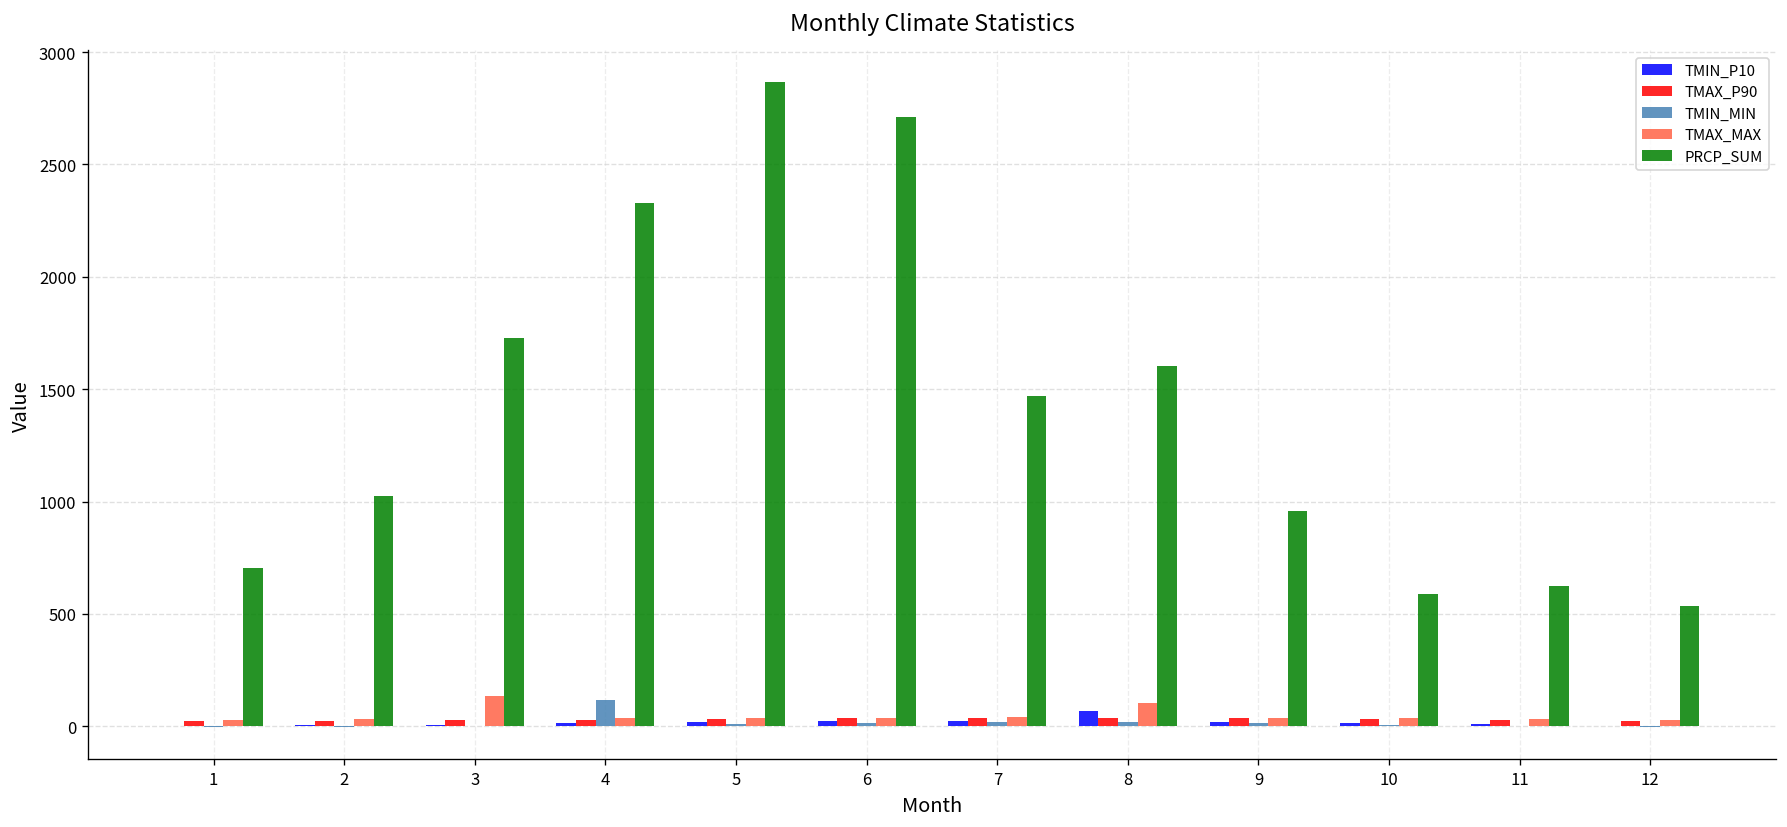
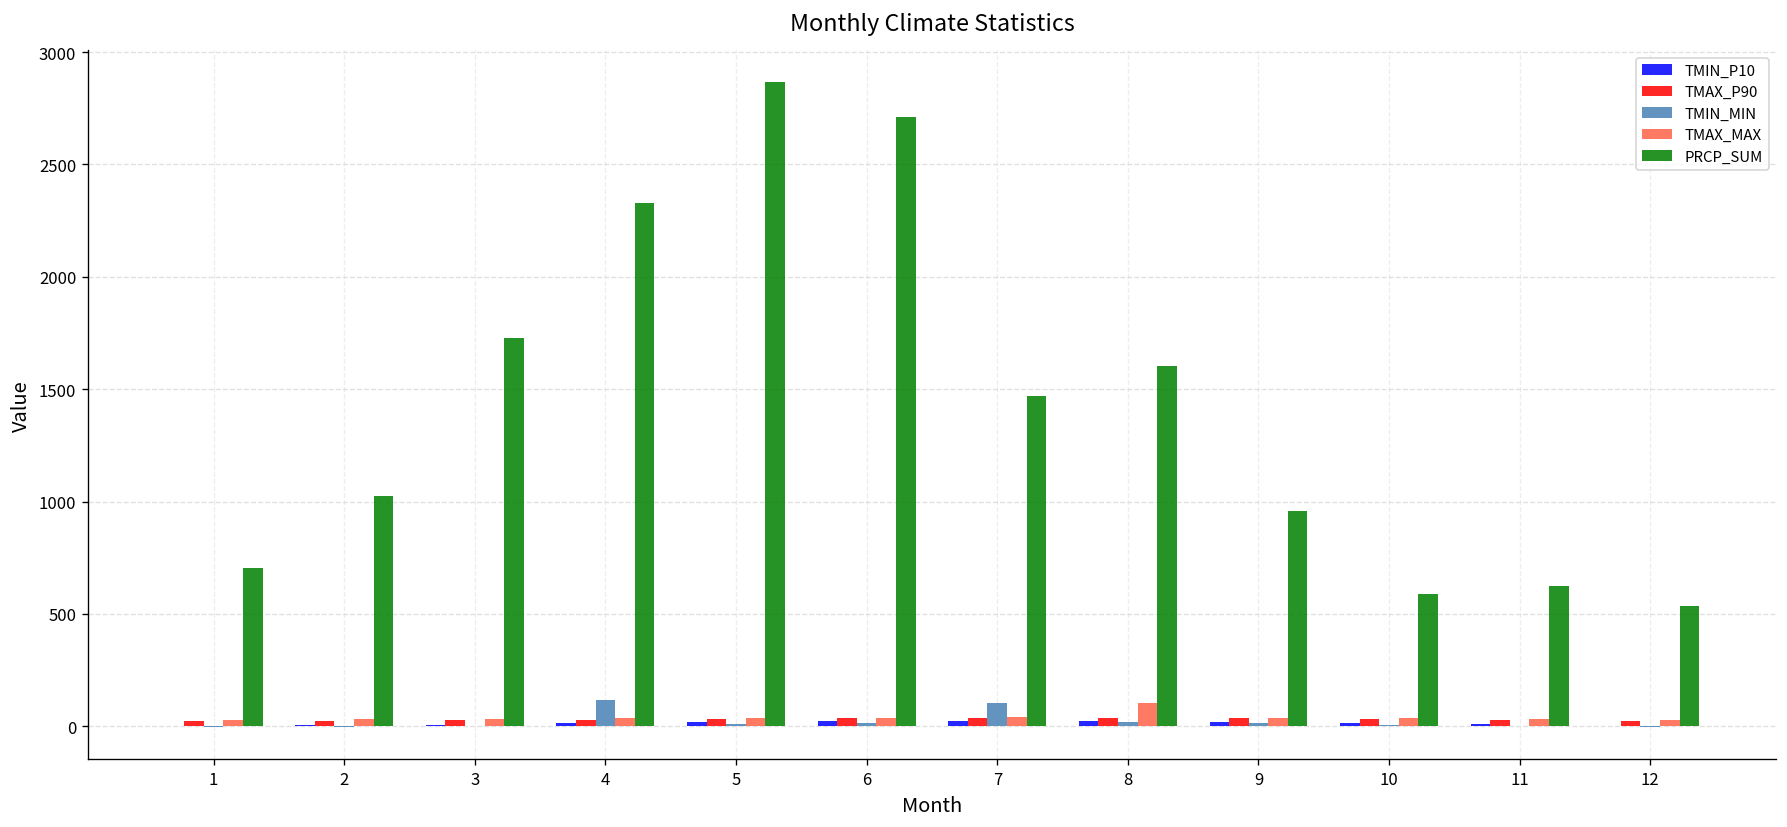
  {
    "TMIN_P10": {
      "5": 20,
      "6": 20,
      "7": 20,
-     "8": 70,
+     "8": 20,
      "9": 20,
      "10": 10
    },
    "TMAX_P90": {
      "1": 20,
      "2": 20,
      "3": 30,
      "4": 30,
      "5": 30,
      "6": 30,
      "7": 40,
      "8": 40,
      "9": 30,
      "10": 30,
      "11": 30,
      "12": 20
    },
    "TMIN_MIN": {
      "4": 120,
      "6": 20,
-     "7": 20,
+     "7": 100,
      "8": 20,
      "9": 10
    },
    "TMAX_MAX": {
      "1": 30,
      "2": 30,
-     "3": 130,
+     "3": 30,
      "4": 40,
      "5": 40,
      "6": 40,
      "7": 40,
      "8": 110,
      "9": 40,
      "10": 40,
      "11": 30,
      "12": 30
    },
    "PRCP_SUM": {
      "1": 710,
      "2": 1030,
      "3": 1730,
      "4": 2330,
      "5": 2860,
      "6": 2710,
      "7": 1470,
      "8": 1600,
      "9": 960,
      "10": 590,
      "11": 630,
      "12": 530
    }
  }
